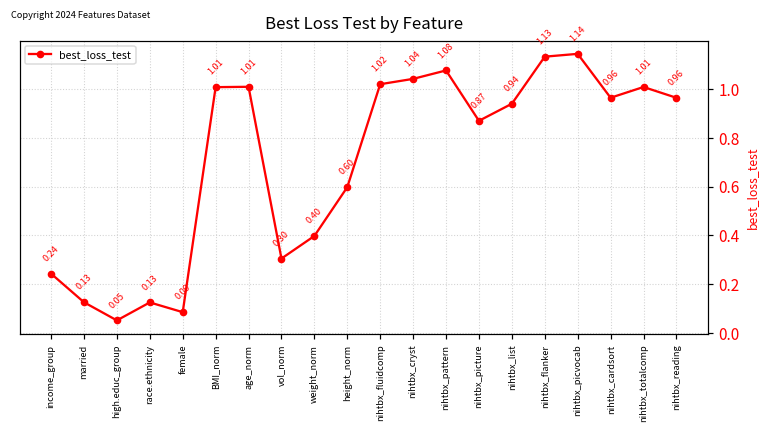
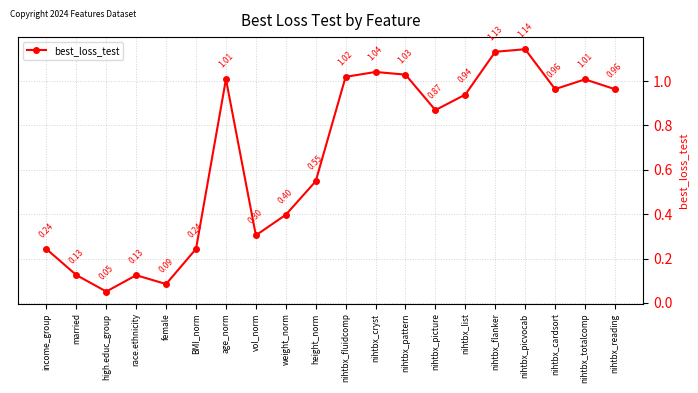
  {
    "income_group": 0.24,
    "married": 0.13,
    "high.educ_group": 0.05,
    "race.ethnicity": 0.13,
    "female": 0.09,
-   "BMI_norm": 1.01,
+   "BMI_norm": 0.24,
    "age_norm": 1.01,
    "vol_norm": 0.30,
    "weight_norm": 0.40,
-   "height_norm": 0.60,
+   "height_norm": 0.55,
    "nihtbx_fluidcomp": 1.02,
    "nihtbx_cryst": 1.04,
-   "nihtbx_pattern": 1.08,
+   "nihtbx_pattern": 1.03,
    "nihtbx_picture": 0.87,
    "nihtbx_list": 0.94,
    "nihtbx_flanker": 1.13,
    "nihtbx_picvocab": 1.14,
    "nihtbx_cardsort": 0.96,
    "nihtbx_totalcomp": 1.01,
    "nihtbx_reading": 0.96
  }
